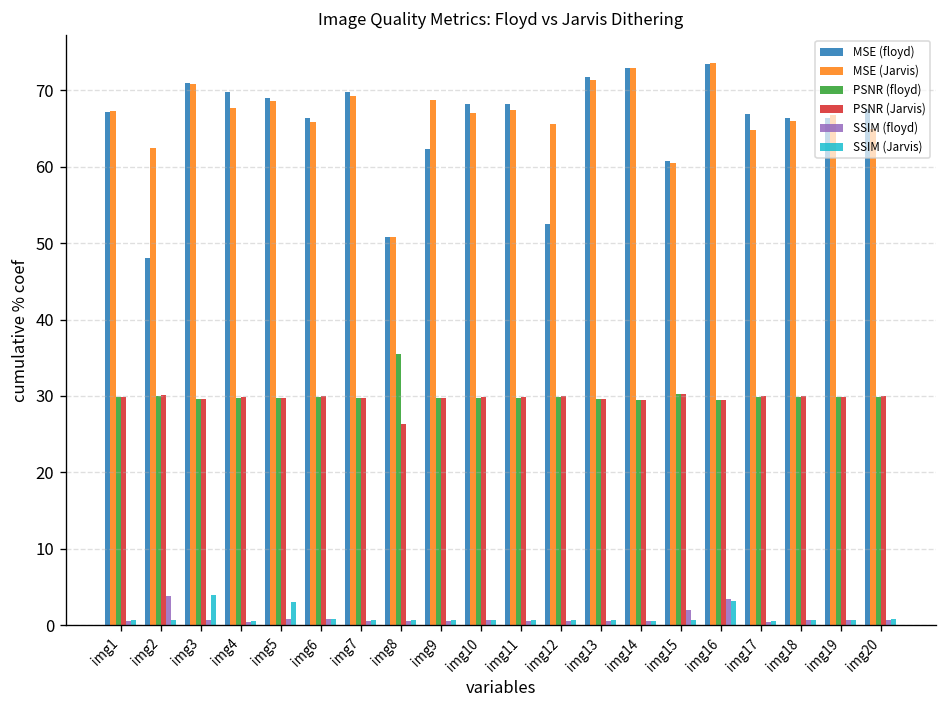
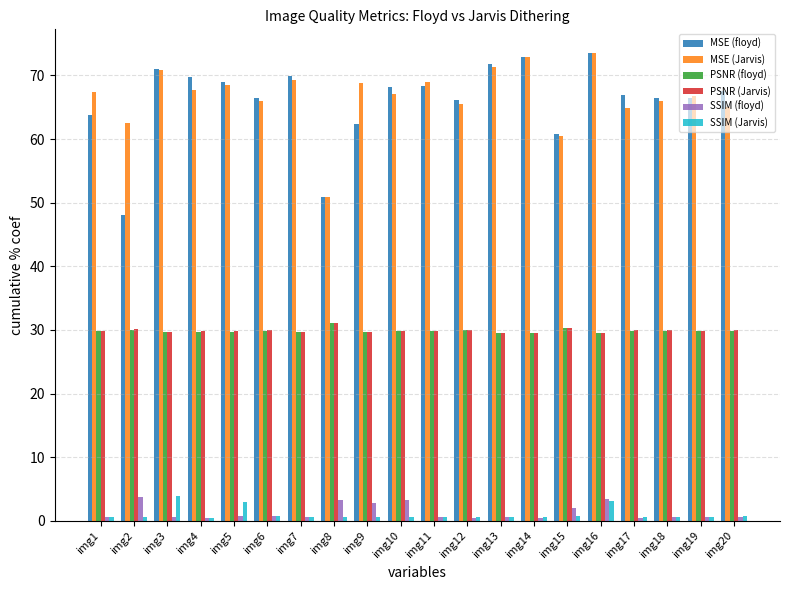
  {
    "MSE (floyd)": {
-     "img1": 67,
+     "img1": 64,
      "img2": 48,
      "img3": 71,
      "img4": 70,
      "img5": 69,
      "img6": 66,
      "img7": 70,
      "img8": 51,
      "img9": 62,
      "img10": 68,
      "img11": 68,
-     "img12": 52,
+     "img12": 66,
      "img13": 72,
      "img14": 73,
      "img15": 61,
      "img16": 73,
      "img17": 67,
      "img18": 66
    },
    "MSE (Jarvis)": {
      "img1": 67,
      "img2": 62,
      "img3": 71,
      "img4": 68,
      "img5": 69,
      "img6": 66,
      "img7": 69,
      "img8": 51,
      "img9": 69,
      "img10": 67,
-     "img11": 67,
+     "img11": 69,
      "img12": 66,
      "img13": 71,
      "img14": 73,
      "img15": 60,
      "img16": 74,
      "img17": 65,
      "img18": 66
    },
    "PSNR (floyd)": {
      "img1": 30,
      "img2": 30,
      "img3": 30,
      "img4": 30,
      "img5": 30,
      "img6": 30,
      "img7": 30,
-     "img8": 36,
+     "img8": 31,
      "img9": 30,
      "img10": 30,
      "img11": 30,
      "img12": 30,
      "img13": 30,
      "img14": 30,
      "img15": 30,
      "img16": 29,
      "img17": 30,
      "img18": 30,
      "img19": 30,
      "img20": 30
    },
    "PSNR (Jarvis)": {
      "img1": 30,
      "img2": 30,
      "img3": 30,
      "img4": 30,
      "img5": 30,
      "img6": 30,
      "img7": 30,
-     "img8": 26,
+     "img8": 31,
      "img9": 30,
      "img10": 30,
      "img11": 30,
      "img12": 30,
      "img13": 30,
      "img14": 30,
      "img15": 30,
      "img16": 29,
      "img17": 30,
      "img18": 30,
      "img19": 30,
      "img20": 30
    },
    "SSIM (floyd)": {
      "img1": 1,
      "img2": 4,
      "img3": 1,
      "img4": 0,
      "img5": 1,
      "img6": 1,
      "img7": 1,
-     "img8": 1,
-     "img9": 1,
-     "img10": 1,
+     "img8": 3,
+     "img9": 3,
+     "img10": 3,
      "img11": 1,
      "img12": 1,
      "img13": 1,
      "img14": 0,
      "img15": 2,
      "img16": 3,
      "img17": 0,
      "img18": 1,
      "img19": 1,
      "img20": 1
    },
    "SSIM (Jarvis)": {
      "img1": 1,
      "img2": 1,
      "img3": 4,
      "img4": 1,
      "img5": 3,
      "img6": 1,
      "img7": 1,
      "img8": 1,
      "img9": 1,
      "img10": 1,
      "img11": 1,
      "img12": 1,
      "img13": 1,
      "img14": 1,
      "img15": 1,
      "img16": 3,
      "img17": 1,
      "img18": 1,
      "img19": 1,
      "img20": 1
    }
  }
